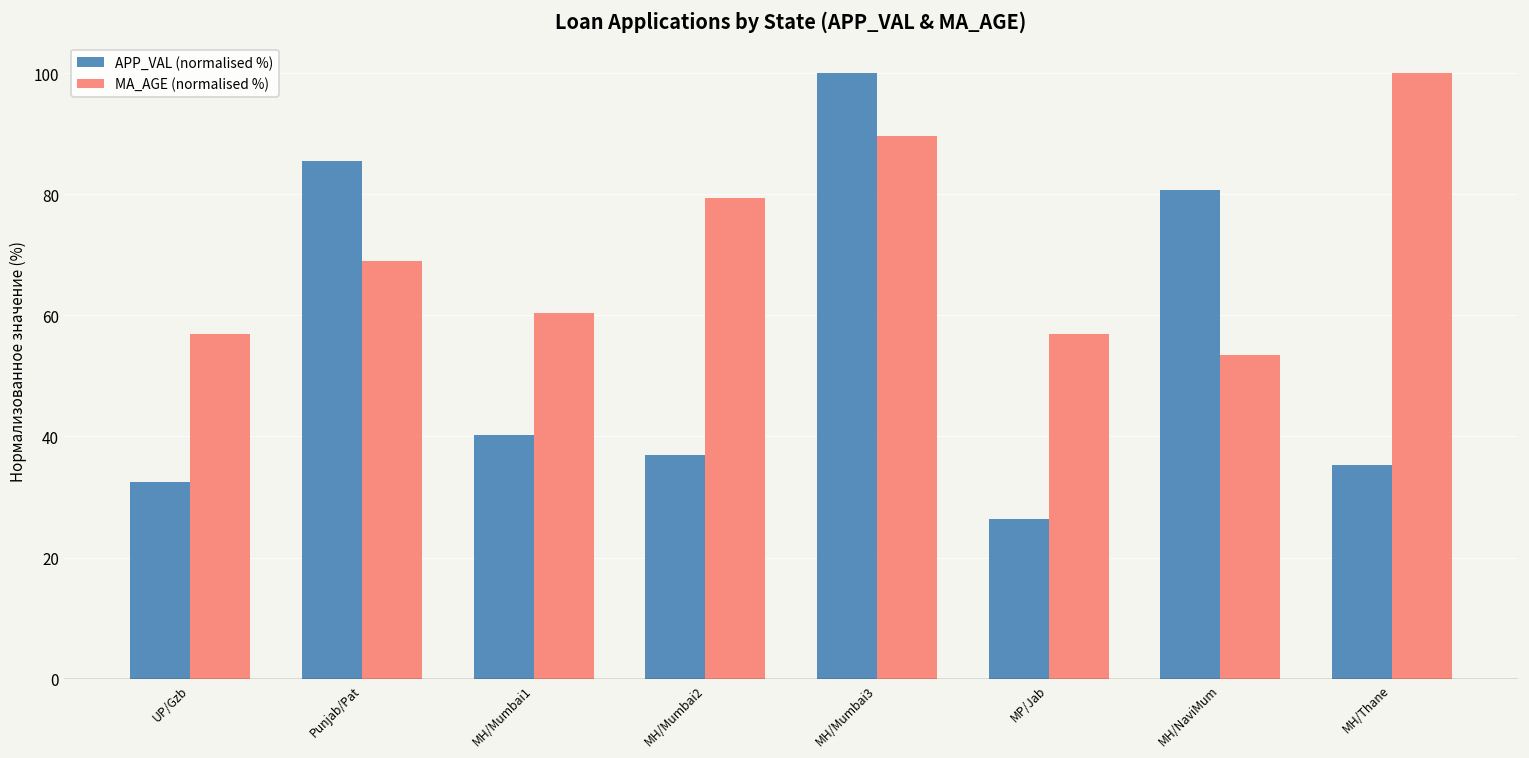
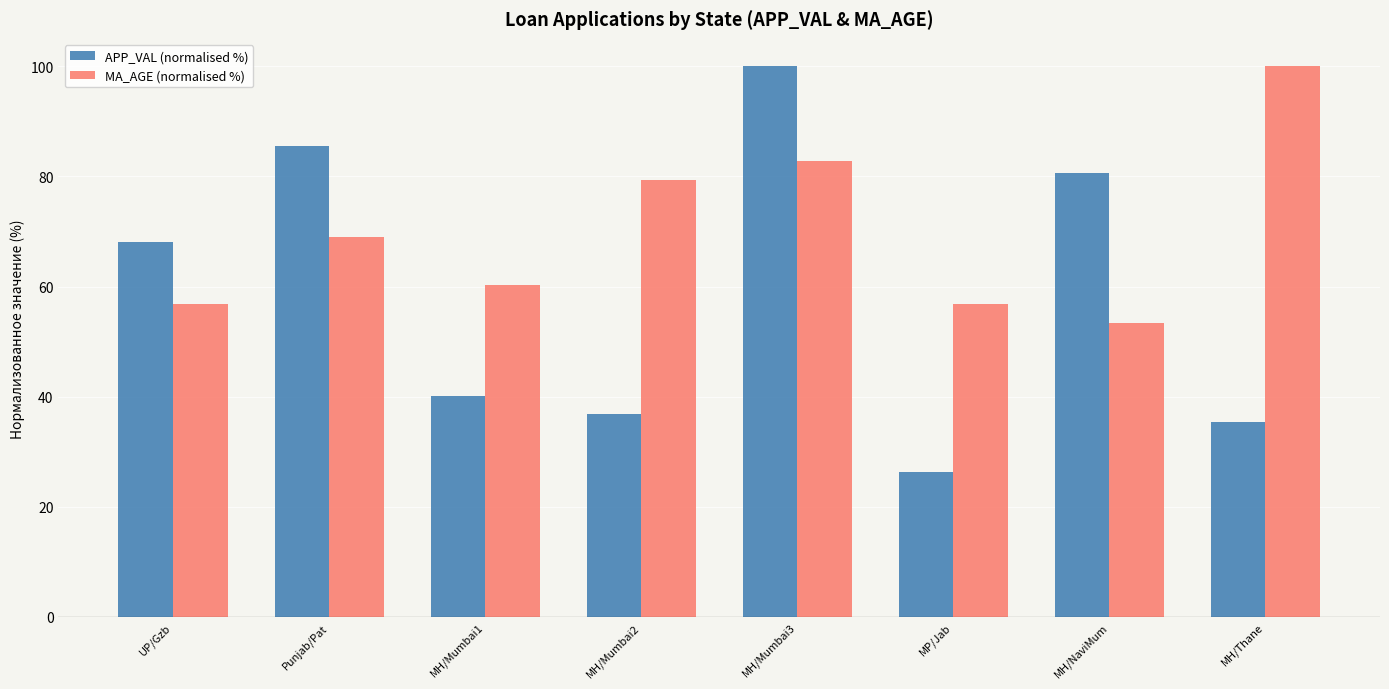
  {
    "APP_VAL (normalised %)": {
-     "UP/Gzb": 33,
+     "UP/Gzb": 68,
      "Punjab/Pat": 85,
      "MH/Mumbai1": 40,
      "MH/Mumbai2": 37,
      "MH/Mumbai3": 100,
      "MP/Jab": 26,
      "MH/NaviMum": 81,
      "MH/Thane": 35
    },
    "MA_AGE (normalised %)": {
      "UP/Gzb": 57,
      "Punjab/Pat": 69,
      "MH/Mumbai1": 60,
      "MH/Mumbai2": 79,
-     "MH/Mumbai3": 90,
+     "MH/Mumbai3": 83,
      "MP/Jab": 57,
      "MH/NaviMum": 53,
      "MH/Thane": 100
    }
  }
